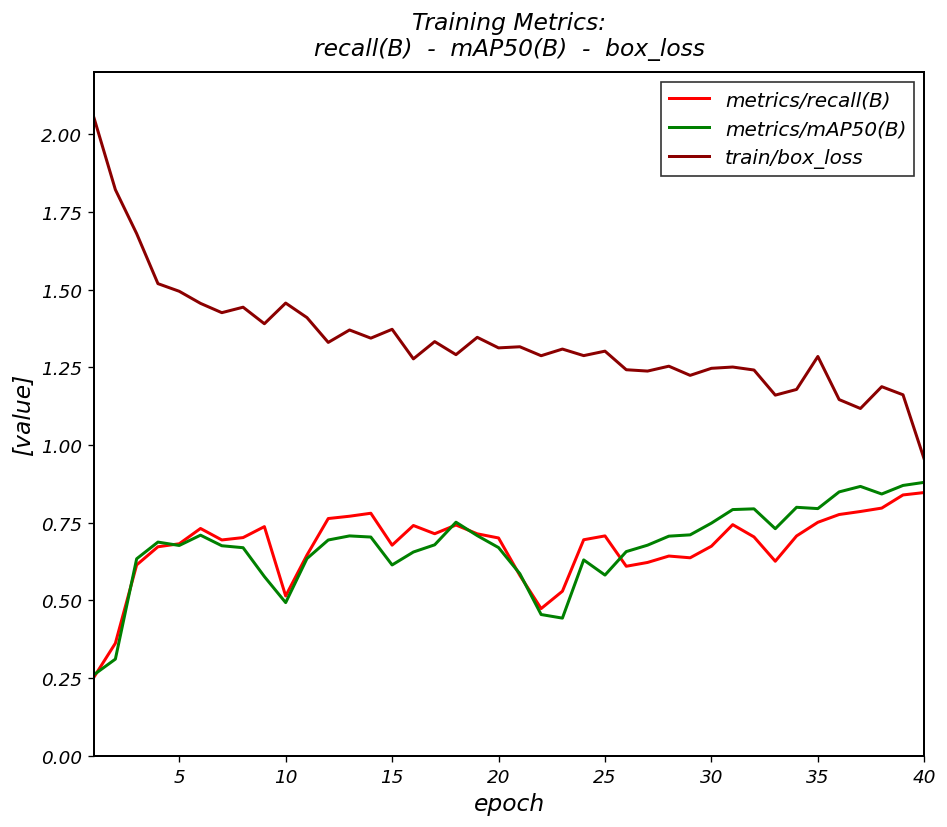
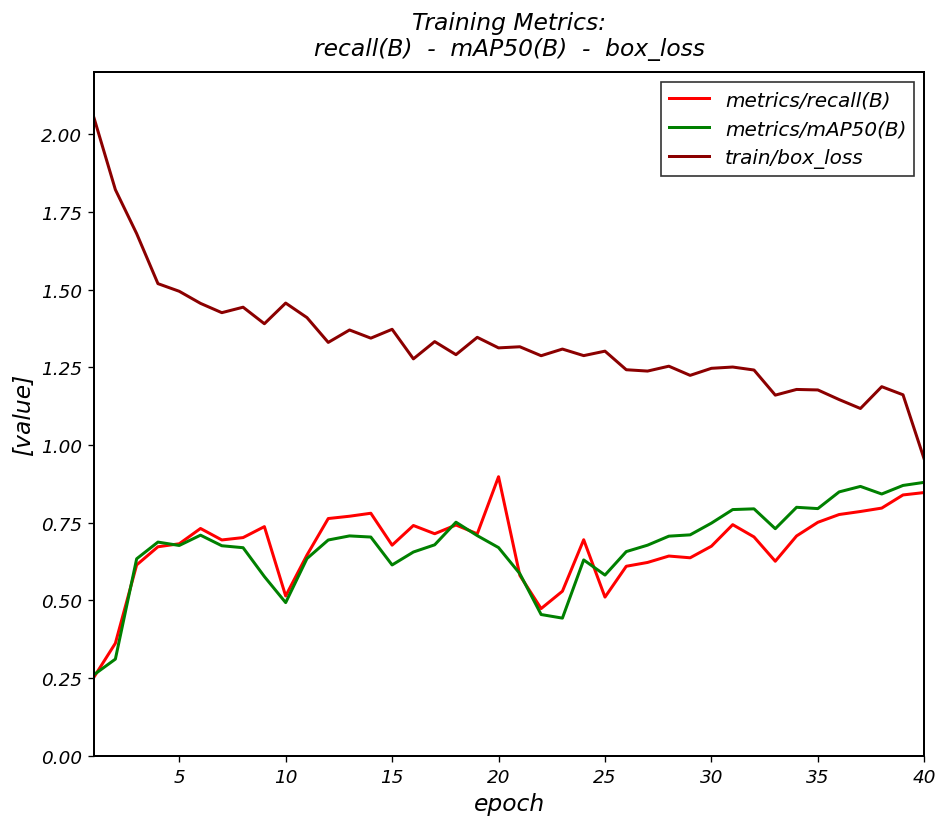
  {
    "metrics/recall(B)": {
      "10": 0.51,
      "15": 0.68,
-     "20": 0.70,
-     "25": 0.71,
+     "20": 0.90,
+     "25": 0.51,
      "30": 0.67,
      "35": 0.75,
      "40": 0.85
    },
    "metrics/mAP50(B)": {
      "10": 0.49,
      "15": 0.61,
      "20": 0.67,
      "25": 0.58,
      "30": 0.75,
      "35": 0.80,
      "40": 0.88
    },
    "train/box_loss": {
      "5": 1.49,
      "10": 1.46,
      "15": 1.37,
      "20": 1.31,
      "25": 1.30,
      "30": 1.25,
-     "35": 1.29,
+     "35": 1.18,
      "40": 0.95
    }
  }
